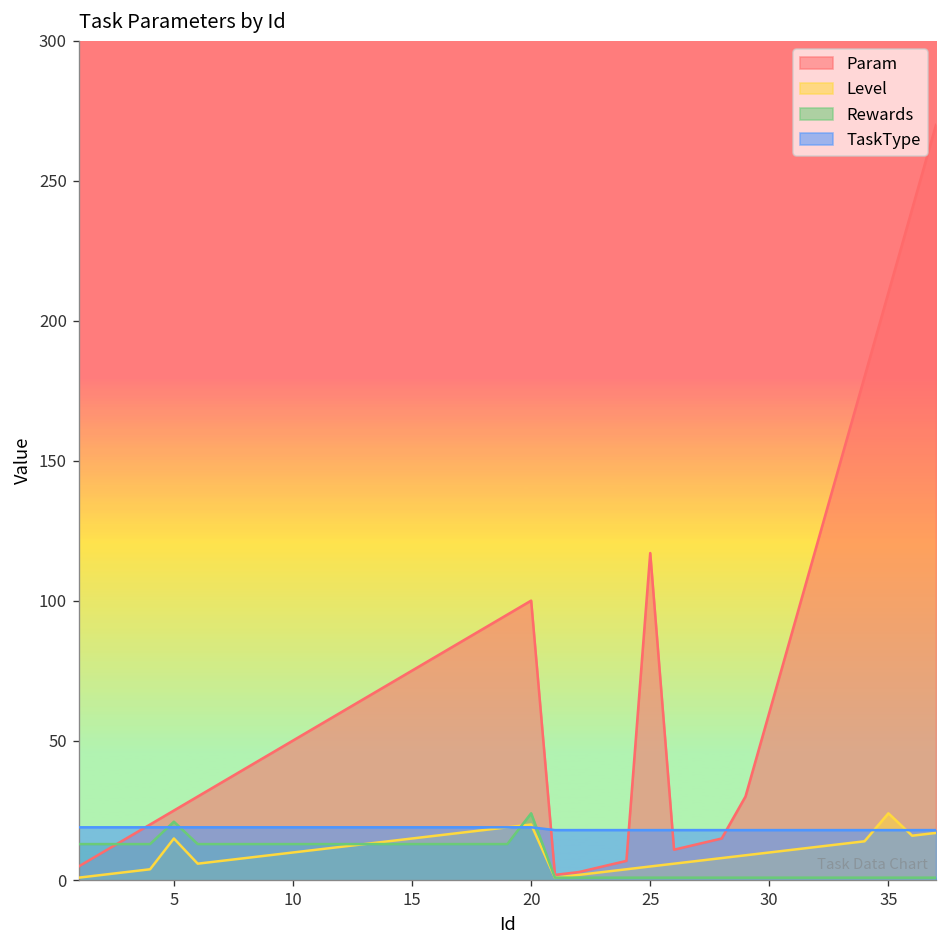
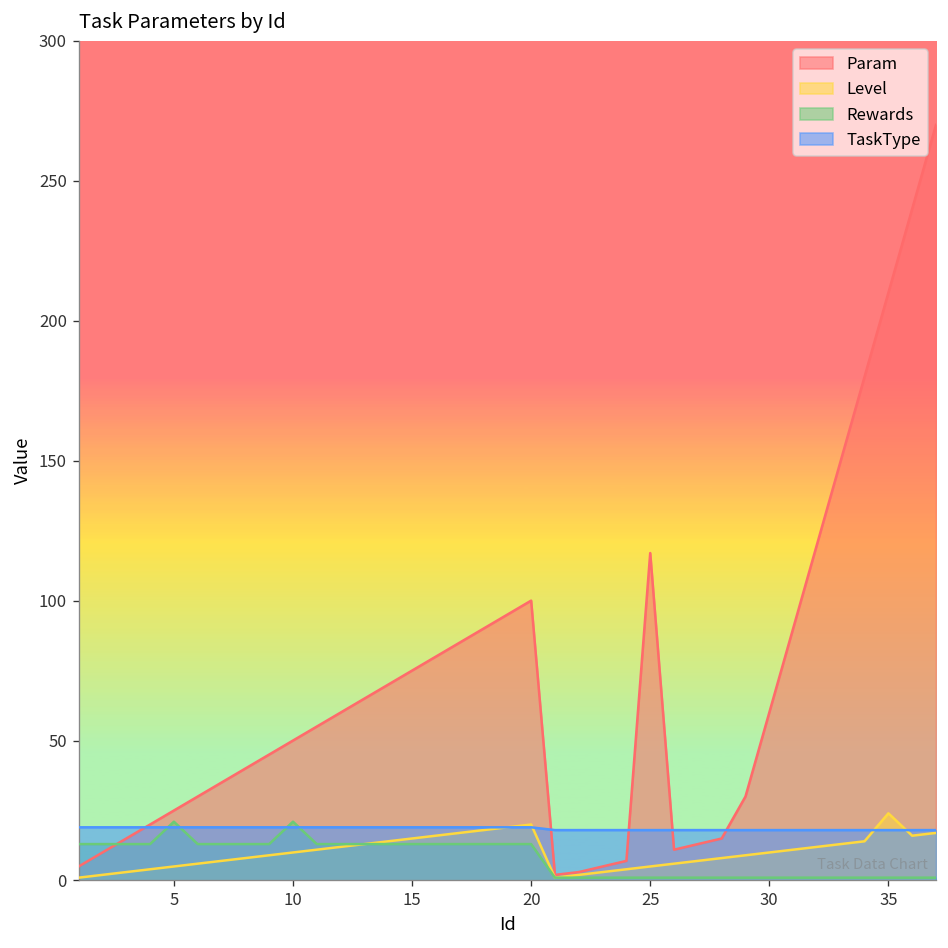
  {
    "Param": {
      "5": 25,
      "10": 50,
      "15": 75,
      "20": 100,
      "25": 117,
      "30": 60,
      "35": 210
    },
    "Level": {
-     "5": 15,
+     "5": 5,
      "10": 10,
      "15": 15,
      "25": 5,
      "30": 10,
      "35": 24
    },
    "Rewards": {
      "5": 21,
-     "10": 13,
+     "10": 21,
      "15": 13,
-     "20": 24,
+     "20": 13,
      "25": 1,
      "30": 1,
      "35": 1
    },
    "TaskType": {
      "5": 19,
      "10": 19,
      "15": 19,
      "25": 18,
      "30": 18,
      "35": 18
    }
  }
